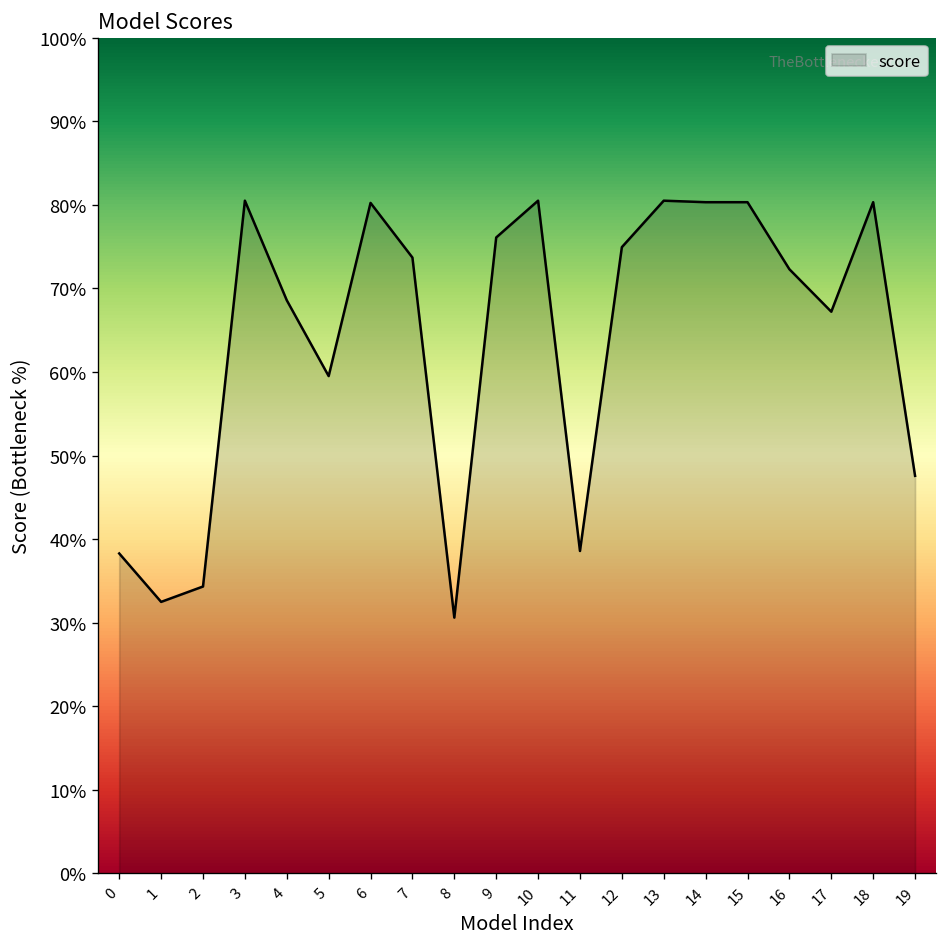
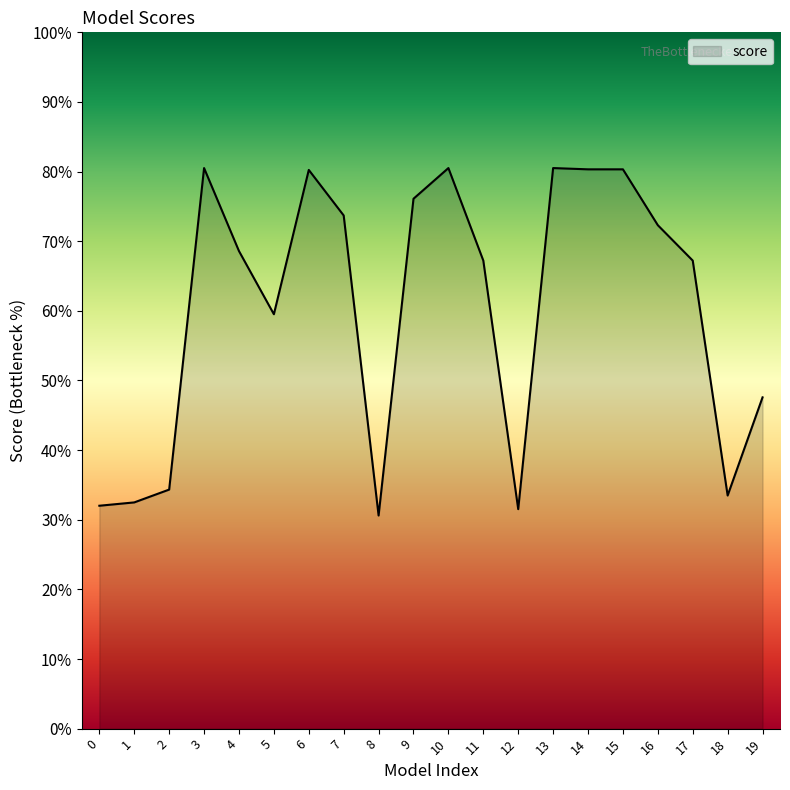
  {
-   "0": "38%",
+   "0": "32%",
    "1": "32%",
    "2": "34%",
    "3": "81%",
    "4": "69%",
    "5": "60%",
    "6": "80%",
    "7": "74%",
    "8": "31%",
    "9": "76%",
    "10": "81%",
-   "11": "39%",
-   "12": "75%",
+   "11": "67%",
+   "12": "32%",
    "13": "81%",
    "14": "80%",
    "15": "80%",
    "16": "72%",
    "17": "67%",
-   "18": "80%",
+   "18": "33%",
    "19": "48%"
  }
